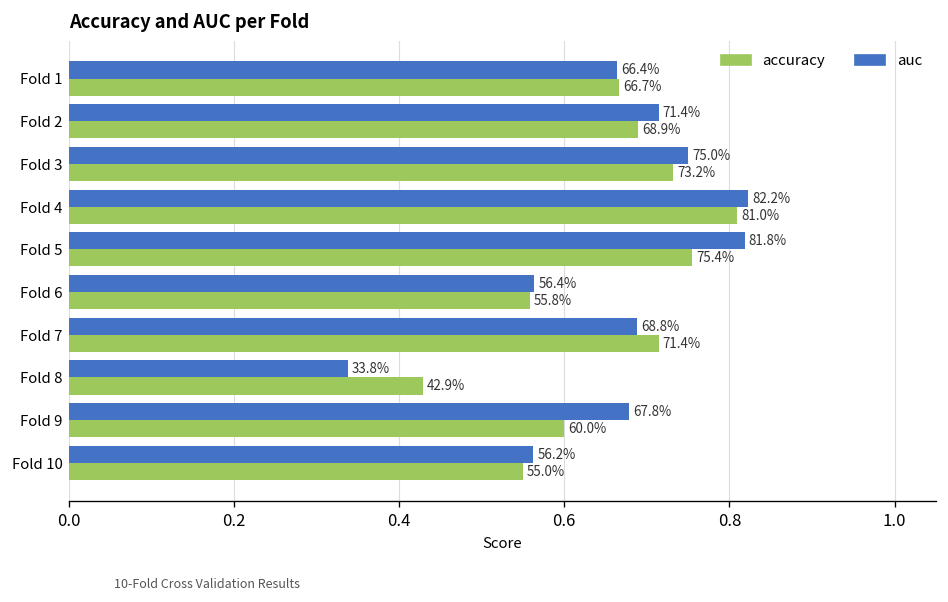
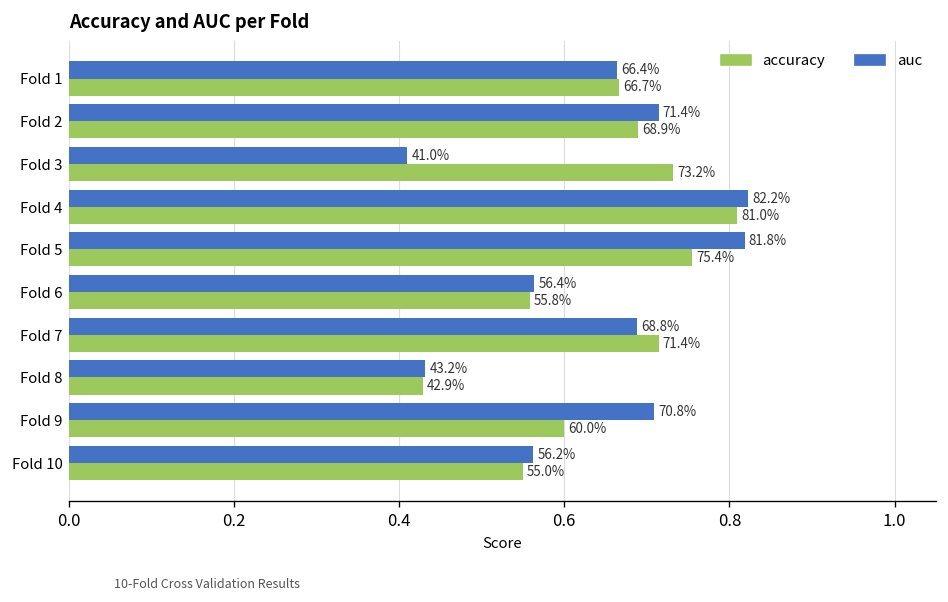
  {
    "accuracy": {
      "Fold 1": "66.7%",
      "Fold 2": "68.9%",
      "Fold 3": "73.2%",
      "Fold 4": "81.0%",
      "Fold 5": "75.4%",
      "Fold 6": "55.8%",
      "Fold 7": "71.4%",
      "Fold 8": "42.9%",
      "Fold 9": "60.0%",
      "Fold 10": "55.0%"
    },
    "auc": {
      "Fold 1": "66.4%",
      "Fold 2": "71.4%",
-     "Fold 3": "75.0%",
+     "Fold 3": "41.0%",
      "Fold 4": "82.2%",
      "Fold 5": "81.8%",
      "Fold 6": "56.4%",
      "Fold 7": "68.8%",
-     "Fold 8": "33.8%",
-     "Fold 9": "67.8%",
+     "Fold 8": "43.2%",
+     "Fold 9": "70.8%",
      "Fold 10": "56.2%"
    }
  }
